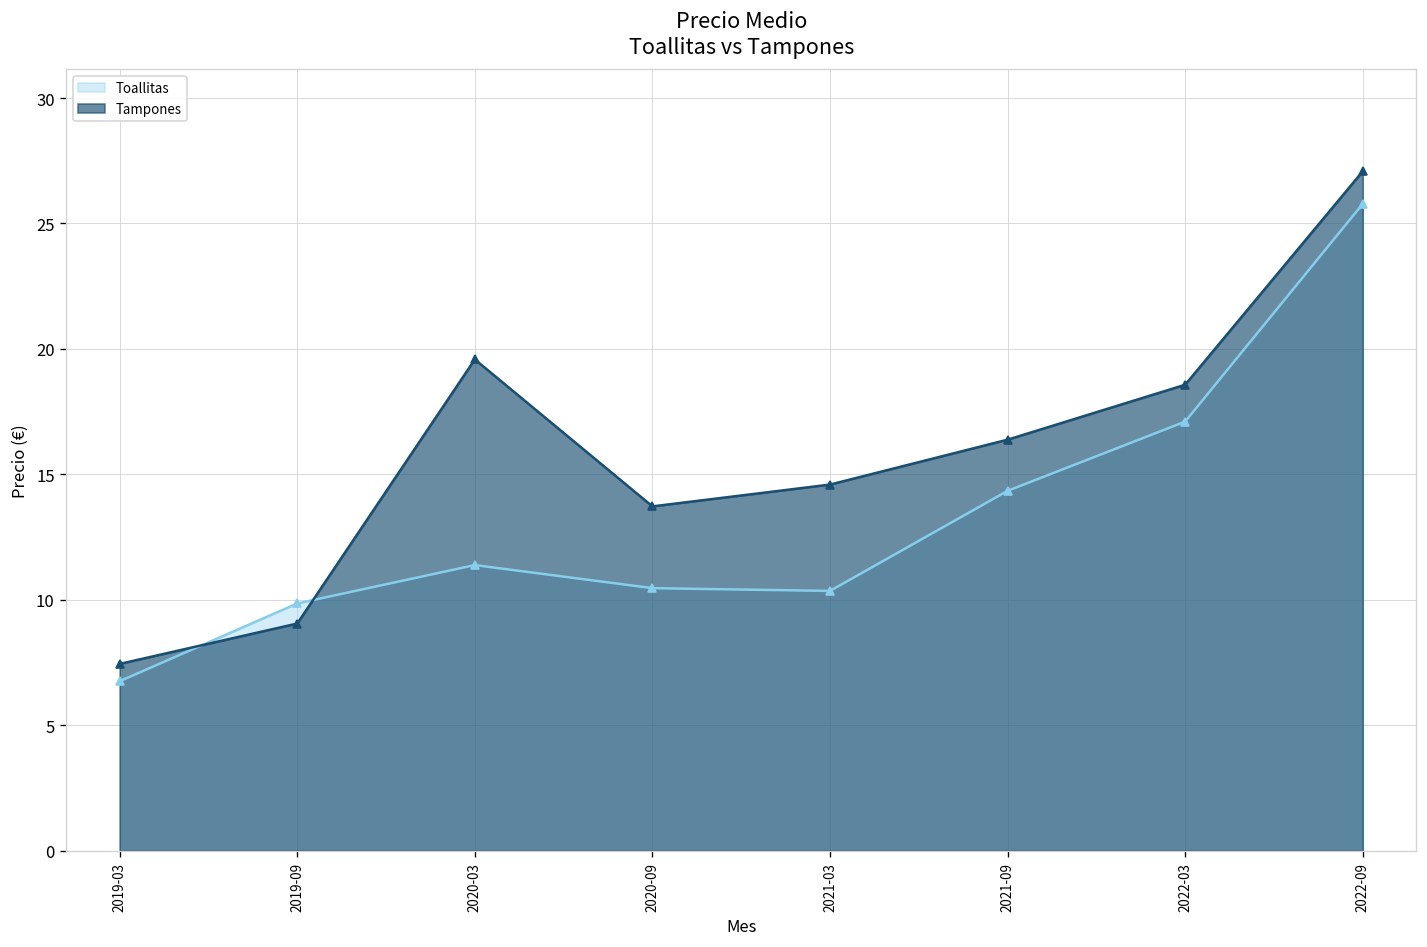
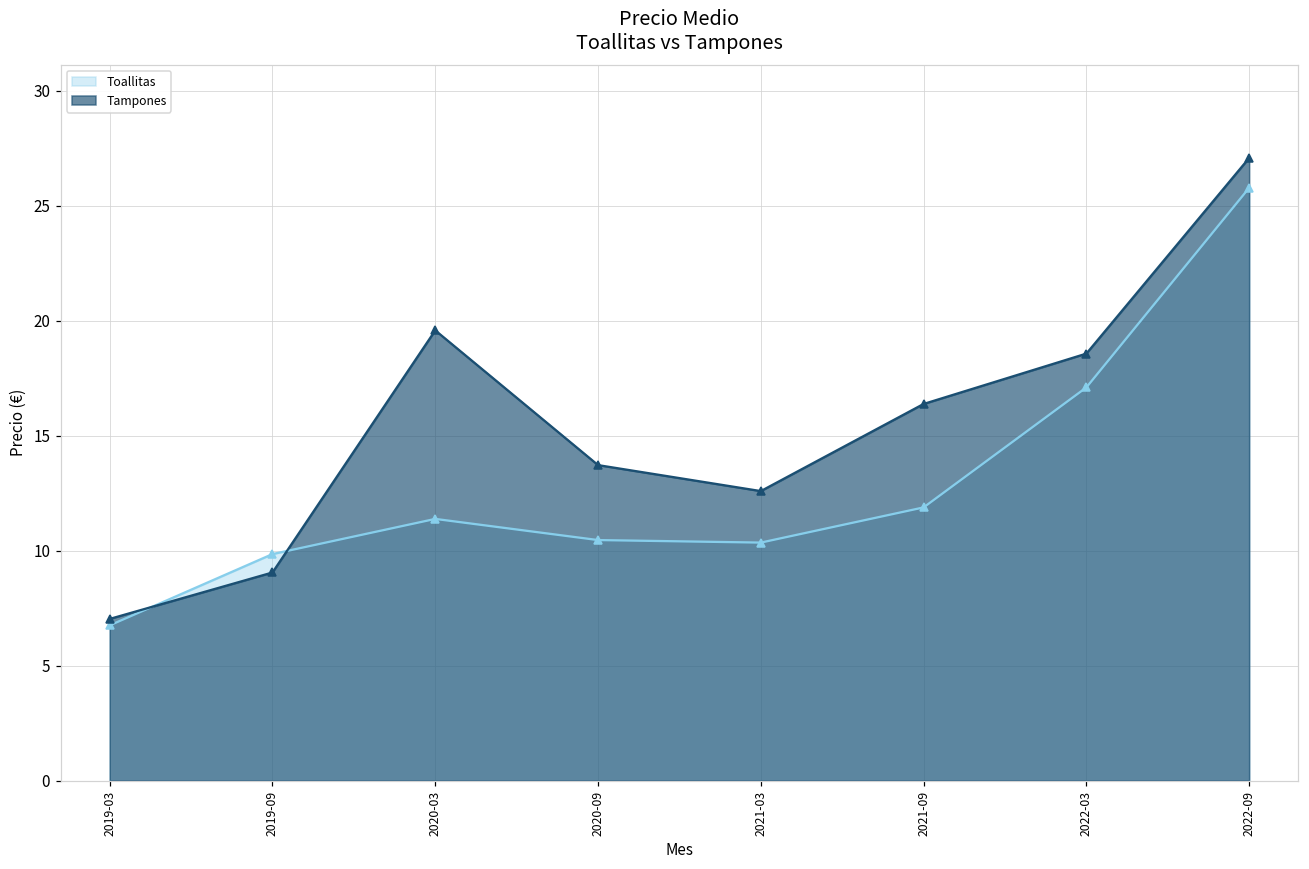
  {
    "Toallitas": {
      "2019-03": 6.8,
      "2019-09": 9.9,
      "2020-03": 11.4,
      "2020-09": 10.5,
      "2021-03": 10.4,
-     "2021-09": 14.3,
+     "2021-09": 11.9,
      "2022-03": 17.1,
      "2022-09": 25.8
    },
    "Tampones": {
-     "2019-03": 7.4,
+     "2019-03": 7.0,
      "2019-09": 9.1,
      "2020-03": 19.6,
      "2020-09": 13.7,
-     "2021-03": 14.6,
+     "2021-03": 12.6,
      "2021-09": 16.4,
      "2022-03": 18.6,
      "2022-09": 27.1
    }
  }
